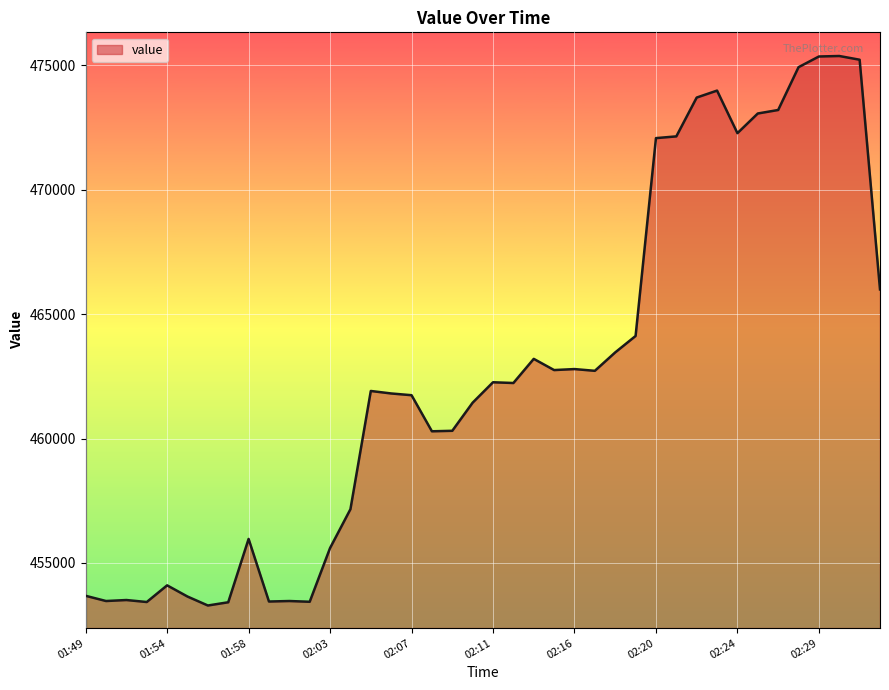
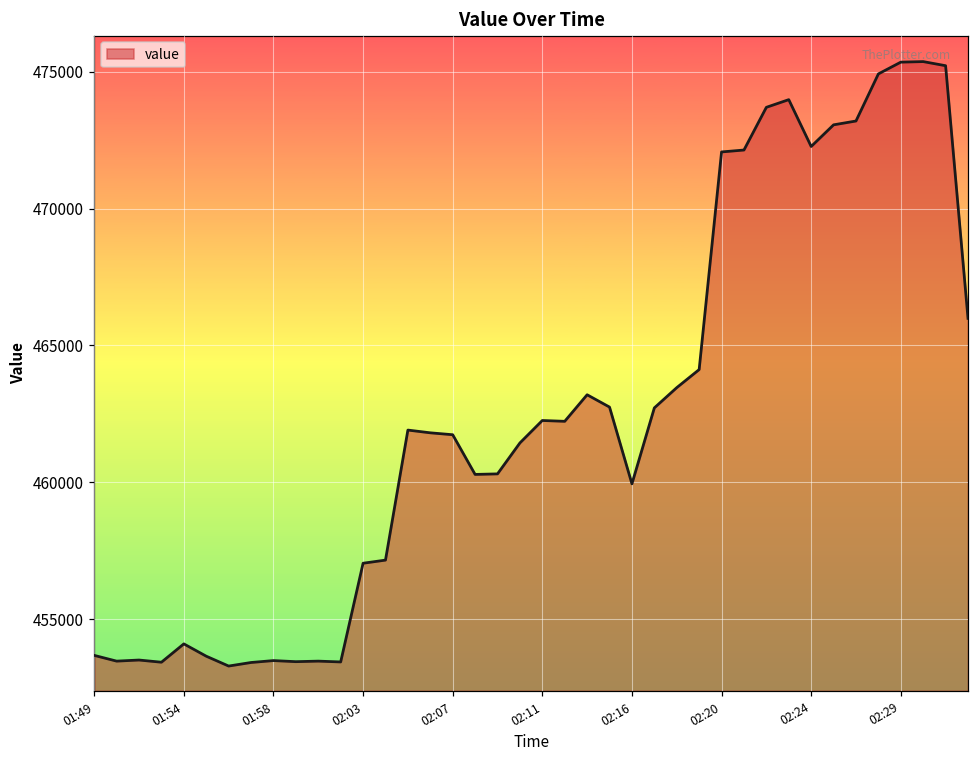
  {
    "01:49": 453700,
    "01:54": 454100,
-   "01:58": 456000,
-   "02:03": 455600,
+   "01:58": 453500,
+   "02:03": 457000,
    "02:07": 461700,
    "02:11": 462300,
-   "02:16": 462800,
+   "02:16": 459900,
    "02:20": 472100,
    "02:24": 472300,
    "02:29": 475400
  }
